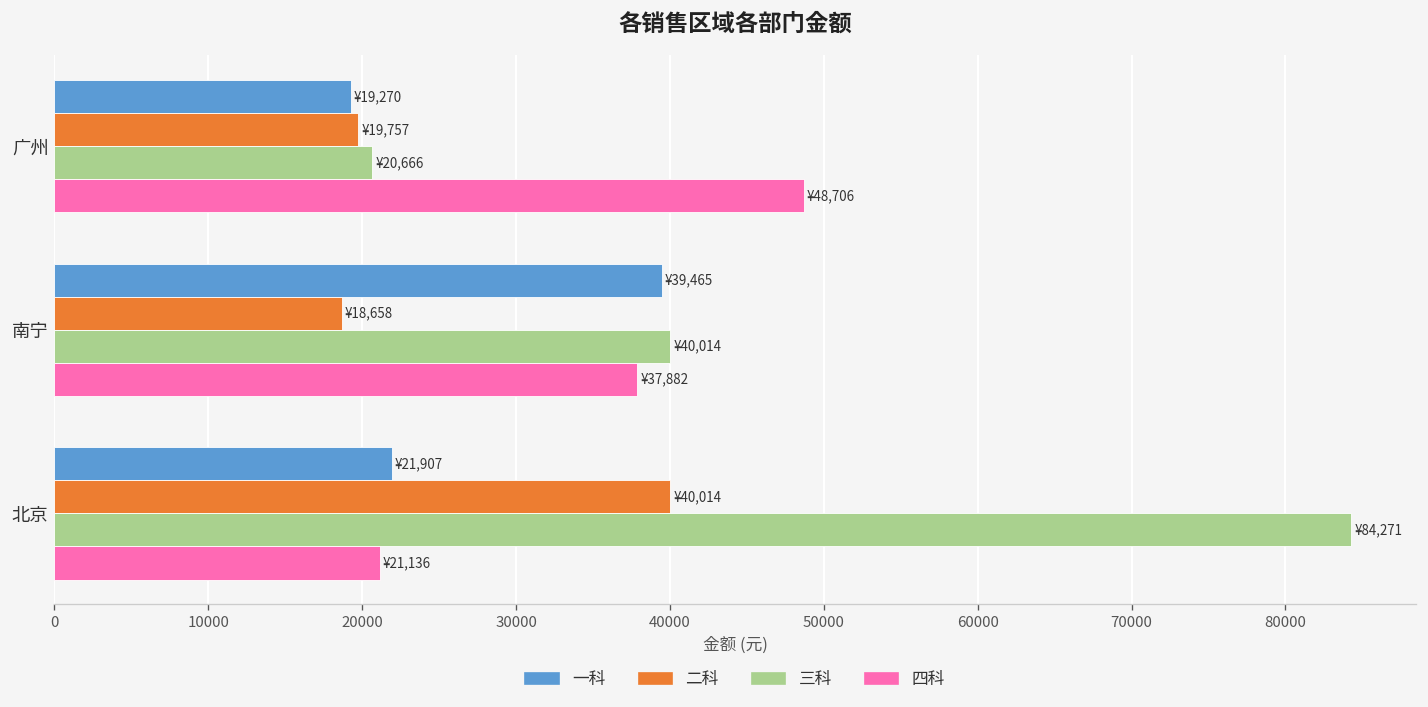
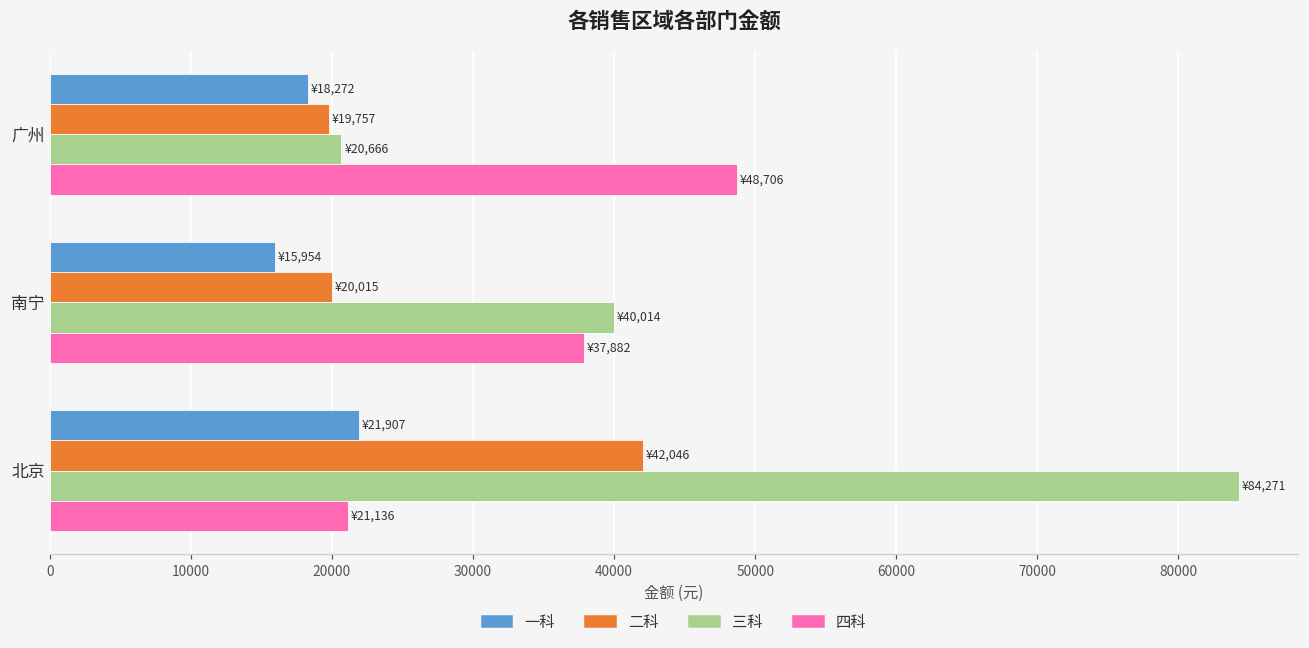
  {
    "一科": {
-     "广州": "¥19,270",
-     "南宁": "¥39,465",
+     "广州": "¥18,272",
+     "南宁": "¥15,954",
      "北京": "¥21,907"
    },
    "二科": {
      "广州": "¥19,757",
-     "南宁": "¥18,658",
-     "北京": "¥40,014"
+     "南宁": "¥20,015",
+     "北京": "¥42,046"
    },
    "三科": {
      "广州": "¥20,666",
      "南宁": "¥40,014",
      "北京": "¥84,271"
    },
    "四科": {
      "广州": "¥48,706",
      "南宁": "¥37,882",
      "北京": "¥21,136"
    }
  }
